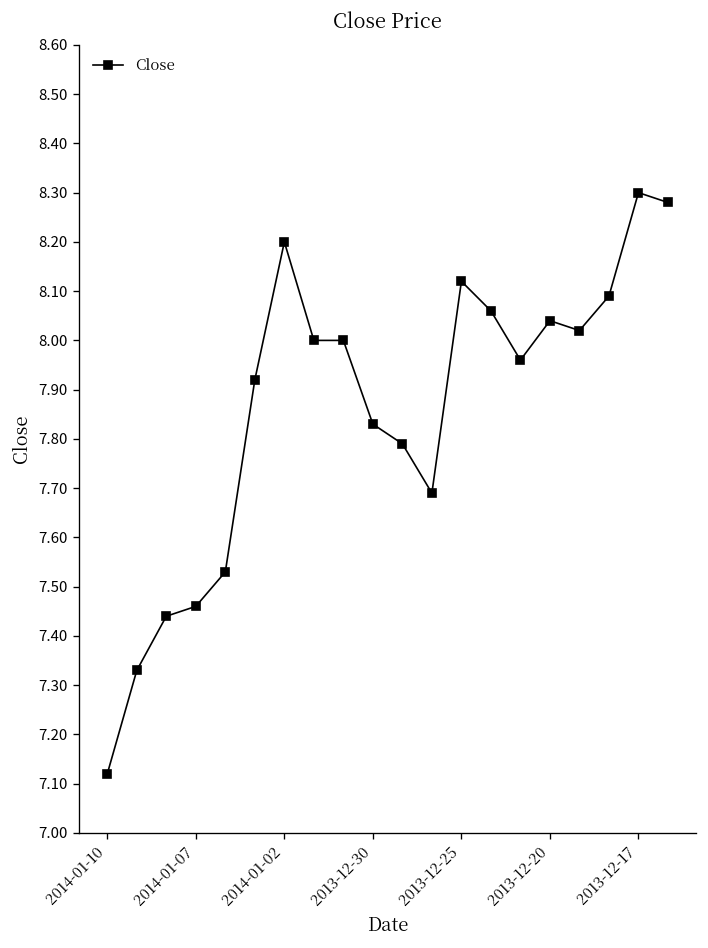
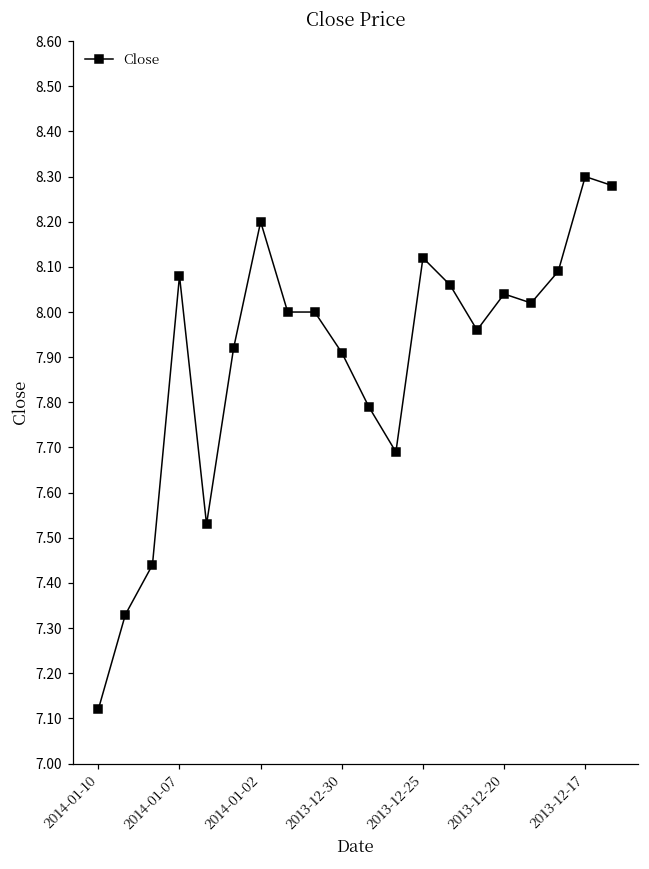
  {
    "2014-01-10": 7.12,
-   "2014-01-07": 7.46,
+   "2014-01-07": 8.08,
    "2014-01-02": 8.20,
-   "2013-12-30": 7.83,
+   "2013-12-30": 7.91,
    "2013-12-25": 8.12,
    "2013-12-20": 8.04,
    "2013-12-17": 8.30
  }
